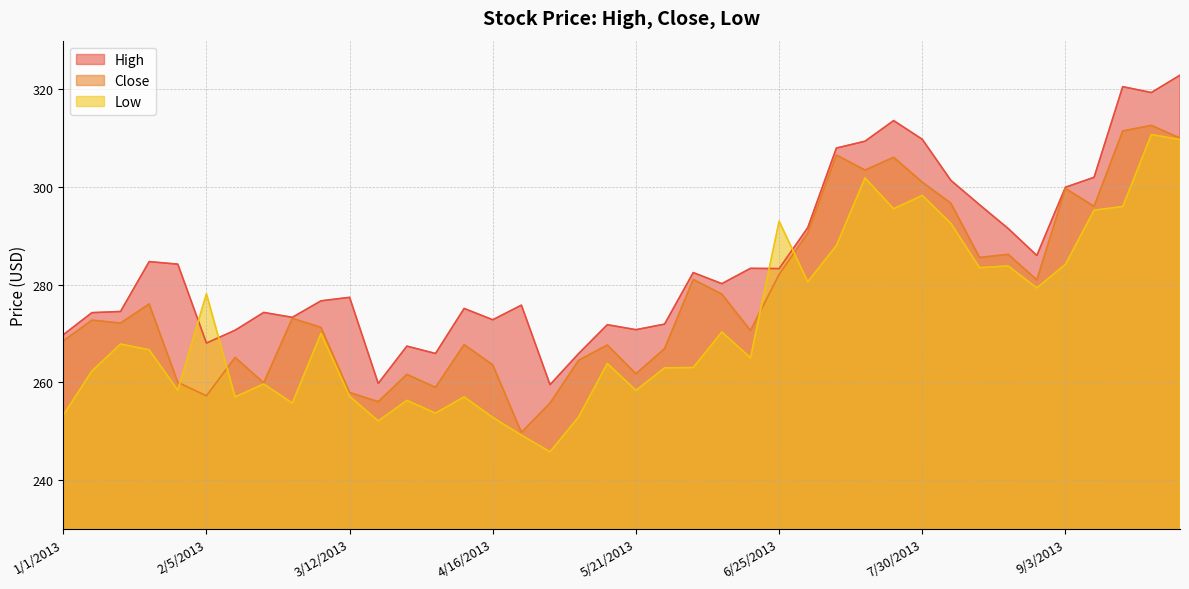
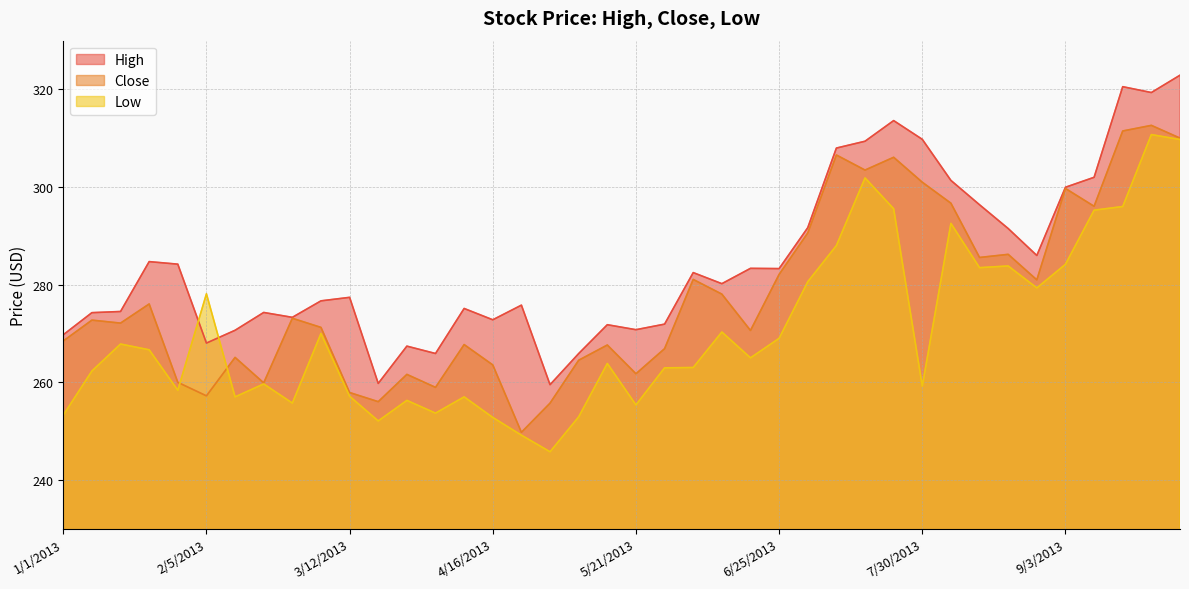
  {
    "Low": {
      "1/1/2013": 253,
      "2/5/2013": 278,
      "3/12/2013": 257,
      "4/16/2013": 253,
-     "5/21/2013": 258,
-     "6/25/2013": 293,
-     "7/30/2013": 298,
+     "5/21/2013": 255,
+     "6/25/2013": 269,
+     "7/30/2013": 259,
      "9/3/2013": 284
    }
  }
